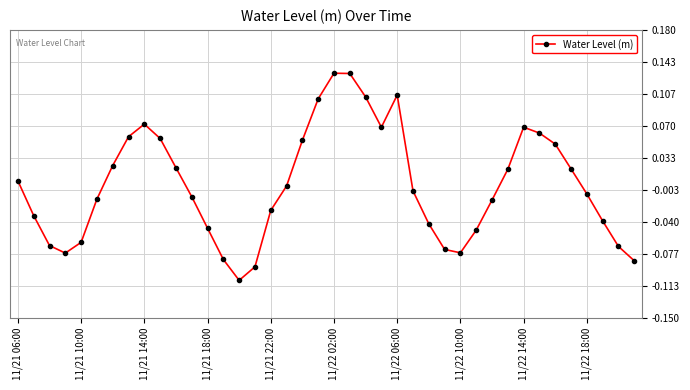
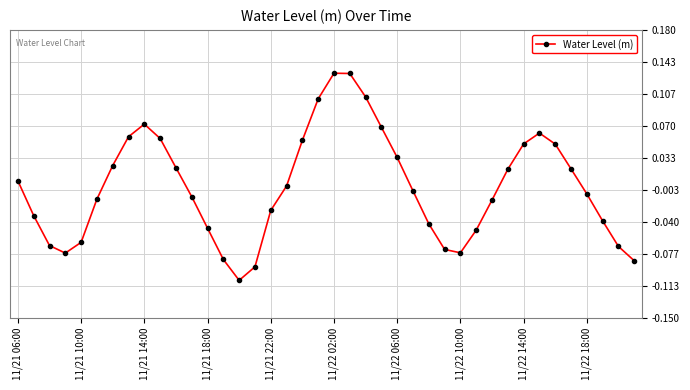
  {
    "11/21 06:00": 0.01,
    "11/21 10:00": -0.06,
    "11/21 14:00": 0.07,
    "11/21 18:00": -0.05,
    "11/21 22:00": -0.03,
    "11/22 02:00": 0.13,
-   "11/22 06:00": 0.11,
+   "11/22 06:00": 0.03,
    "11/22 10:00": -0.08,
-   "11/22 14:00": 0.07,
+   "11/22 14:00": 0.05,
    "11/22 18:00": -0.01
  }
